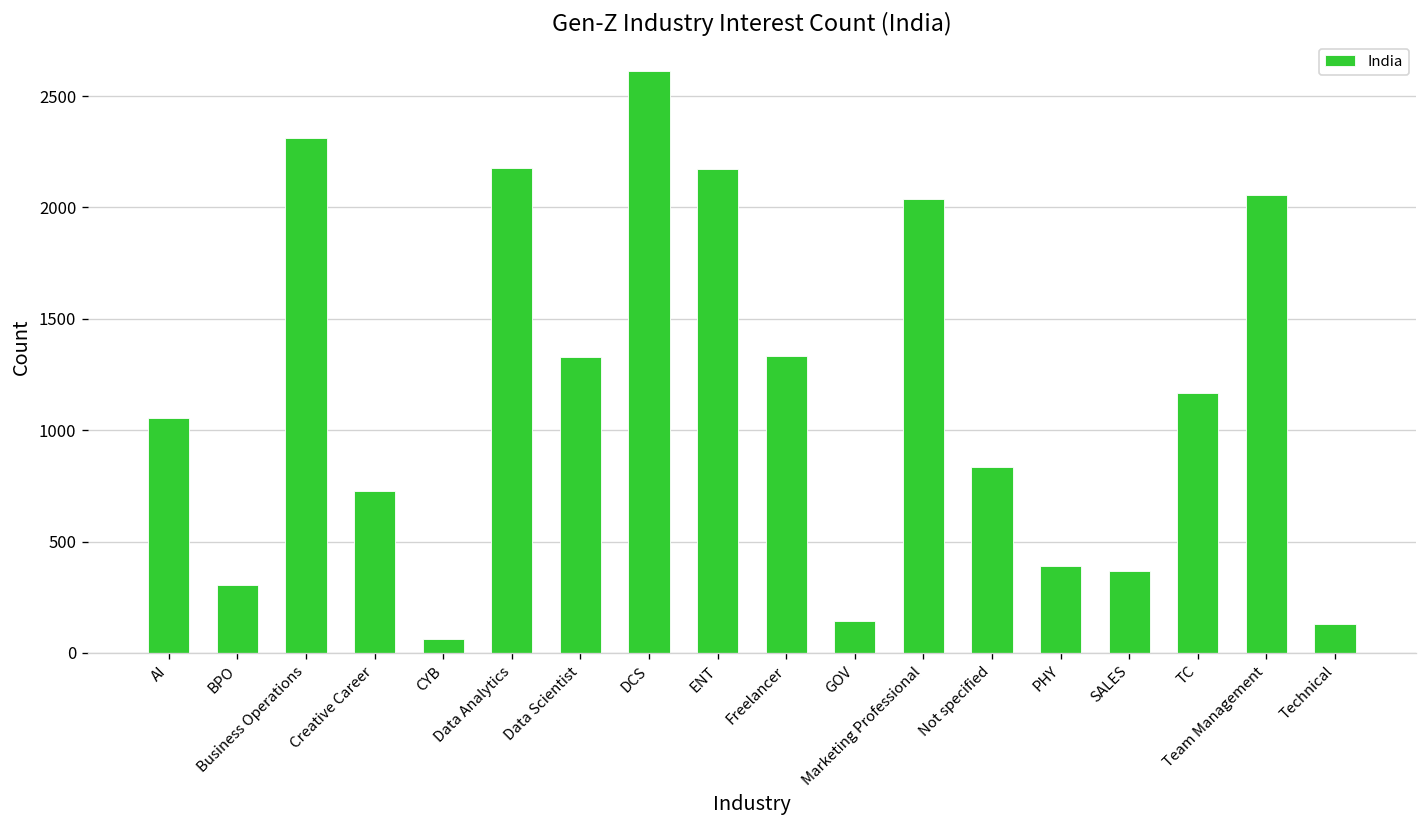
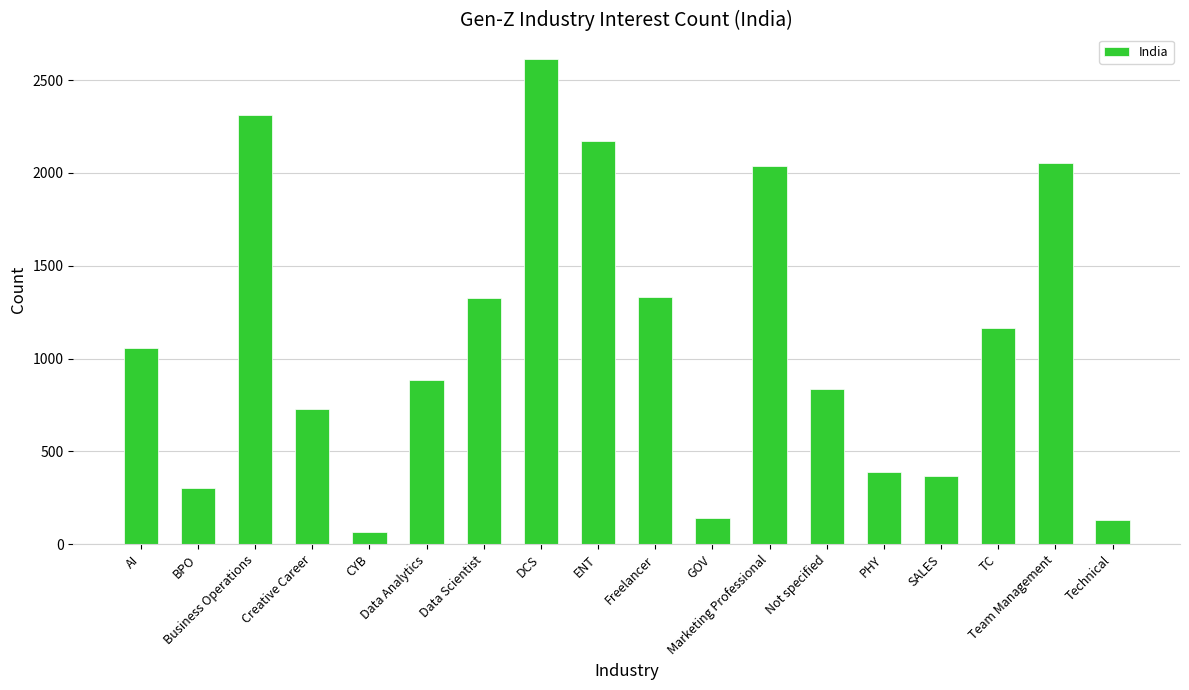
  {
    "AI": 1060,
    "BPO": 310,
    "Business Operations": 2310,
    "Creative Career": 730,
    "CYB": 60,
-   "Data Analytics": 2180,
+   "Data Analytics": 880,
    "Data Scientist": 1330,
    "DCS": 2620,
    "ENT": 2170,
    "Freelancer": 1330,
    "GOV": 140,
    "Marketing Professional": 2040,
    "Not specified": 840,
    "PHY": 390,
    "SALES": 370,
    "TC": 1170,
    "Team Management": 2060,
    "Technical": 130
  }
